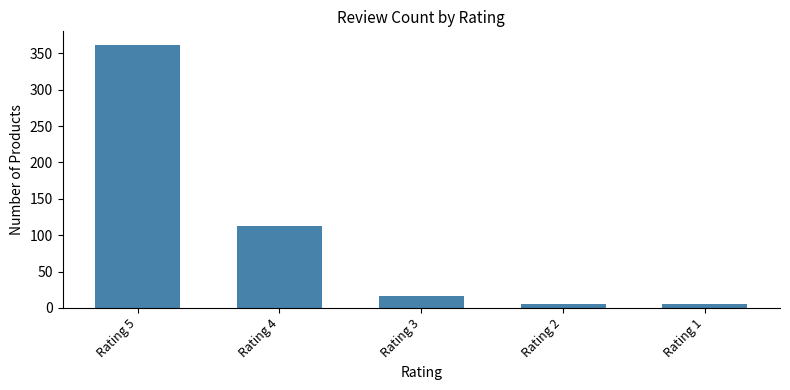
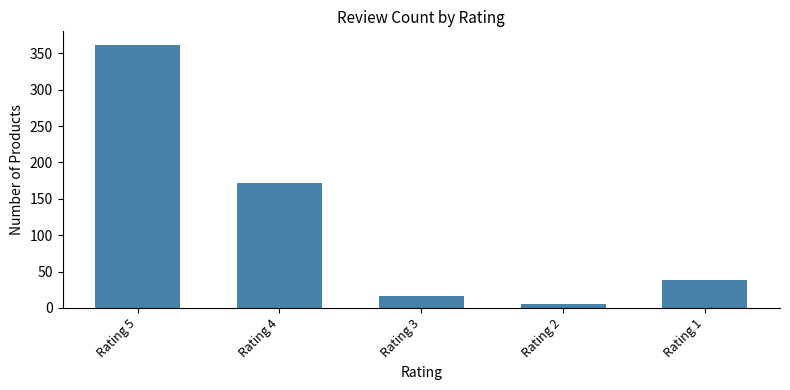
  {
    "Rating 5": 360,
-   "Rating 4": 110,
+   "Rating 4": 170,
    "Rating 3": 20,
    "Rating 2": 10,
-   "Rating 1": 10
+   "Rating 1": 40
  }
